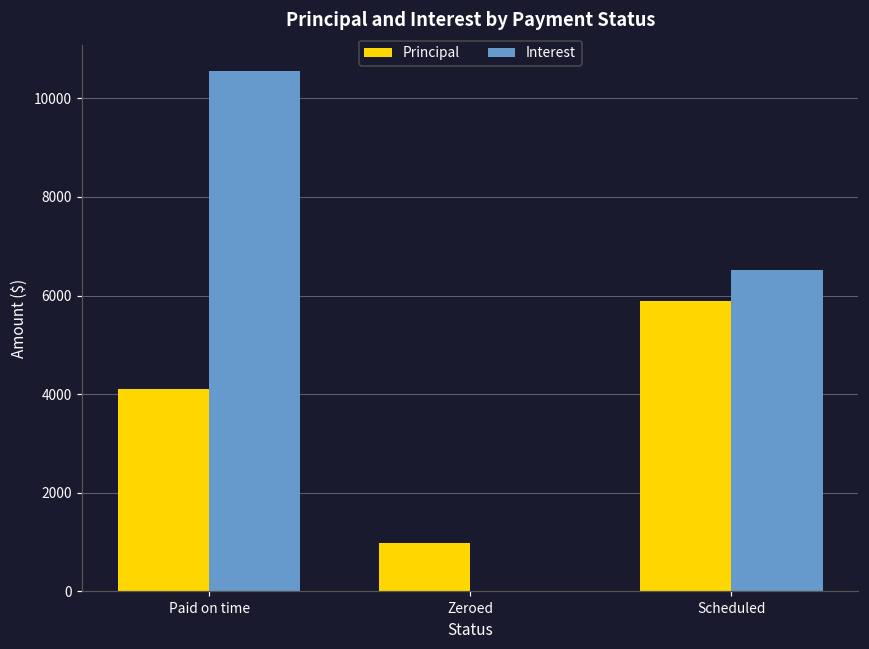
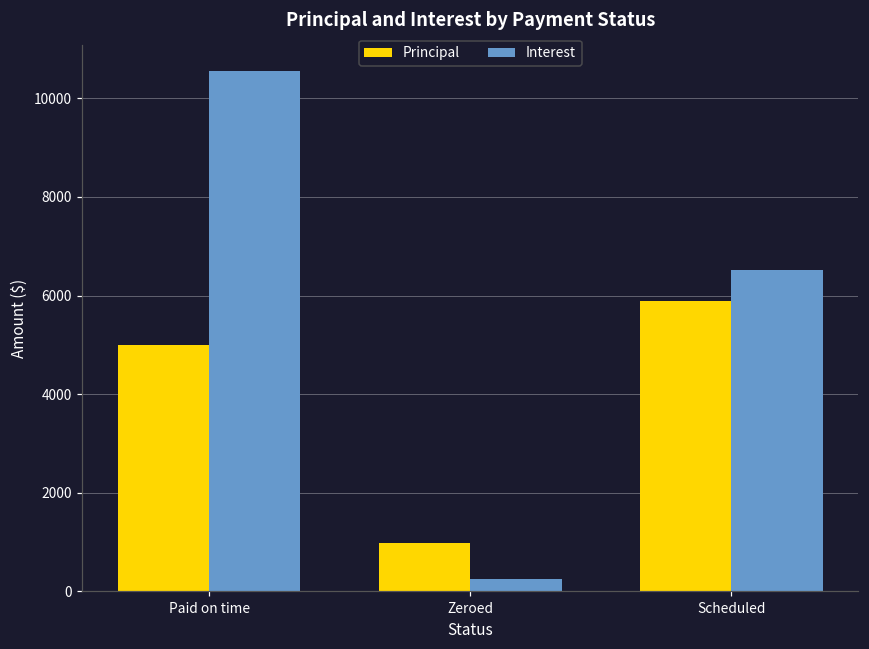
  {
    "Principal": {
-     "Paid on time": 4100,
+     "Paid on time": 5000,
      "Zeroed": 1000,
      "Scheduled": 5900
    },
    "Interest": {
      "Paid on time": 10600,
-     "Zeroed": 0,
+     "Zeroed": 200,
      "Scheduled": 6500
    }
  }
